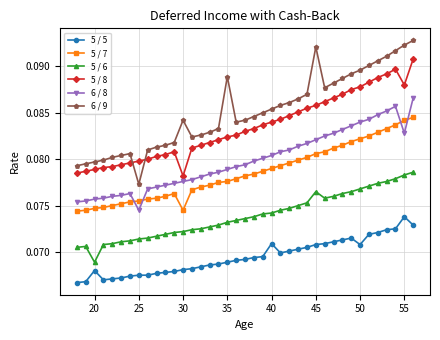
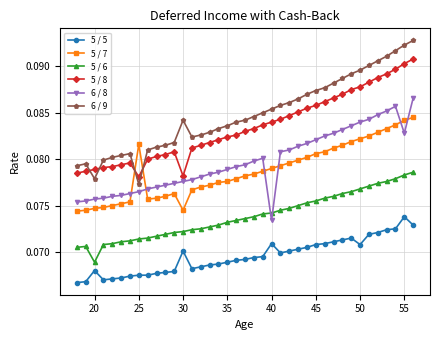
  {
    "5 / 5": {
      "20": 0.068,
      "25": 0.068,
-     "30": 0.068,
+     "30": 0.070,
      "35": 0.069,
      "40": 0.071,
      "45": 0.071,
      "50": 0.071,
      "55": 0.074
    },
    "5 / 7": {
      "20": 0.075,
-     "25": 0.076,
+     "25": 0.082,
      "30": 0.075,
      "35": 0.078,
      "40": 0.079,
      "45": 0.081,
      "50": 0.082,
      "55": 0.084
    },
    "5 / 6": {
      "20": 0.069,
      "25": 0.071,
      "30": 0.072,
      "35": 0.073,
      "40": 0.074,
-     "45": 0.077,
+     "45": 0.076,
      "50": 0.077,
      "55": 0.078
    },
    "5 / 8": {
      "20": 0.079,
-     "25": 0.080,
+     "25": 0.078,
      "30": 0.078,
      "35": 0.082,
      "40": 0.084,
      "45": 0.086,
      "50": 0.088,
-     "55": 0.088
+     "55": 0.090
    },
    "6 / 8": {
      "20": 0.076,
-     "25": 0.075,
+     "25": 0.077,
      "30": 0.078,
      "35": 0.079,
-     "40": 0.080,
+     "40": 0.073,
      "45": 0.082,
      "50": 0.084,
      "55": 0.083
    },
    "6 / 9": {
-     "20": 0.080,
+     "20": 0.078,
      "25": 0.077,
      "30": 0.084,
-     "35": 0.089,
+     "35": 0.084,
      "40": 0.085,
-     "45": 0.092,
+     "45": 0.087,
      "50": 0.090,
      "55": 0.092
    }
  }
